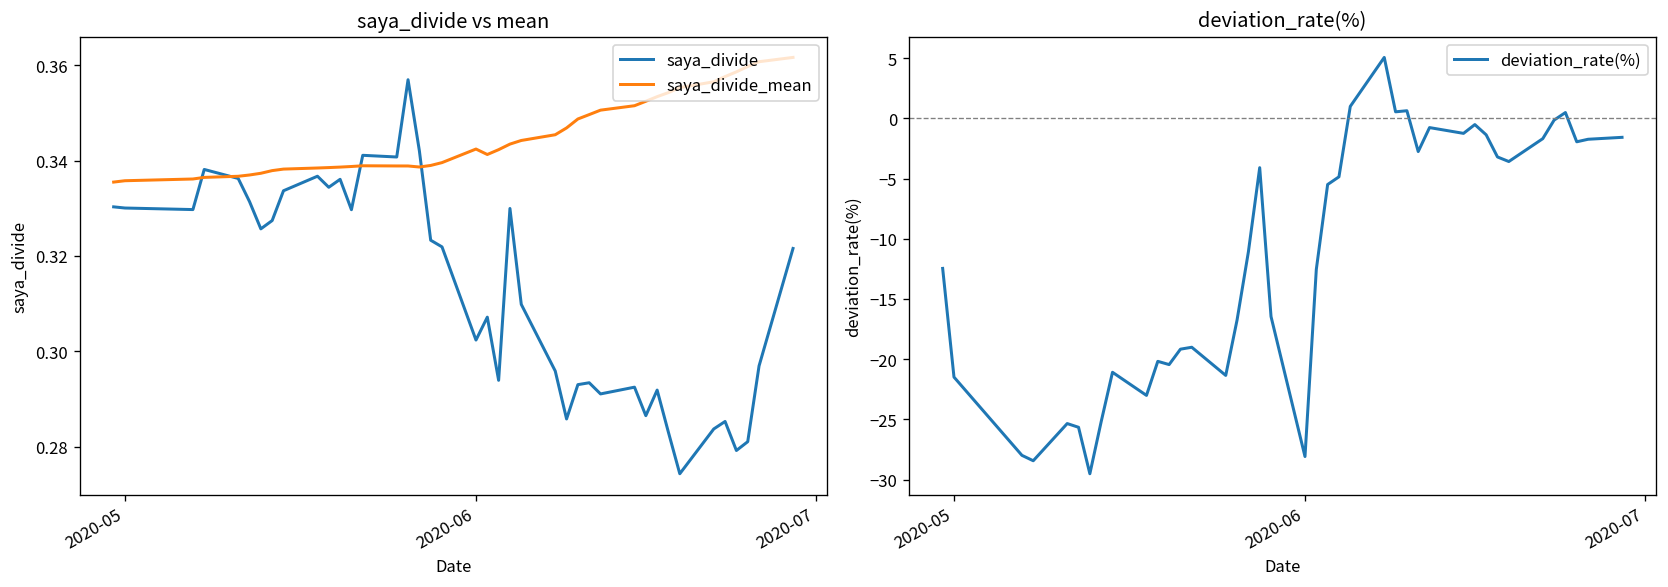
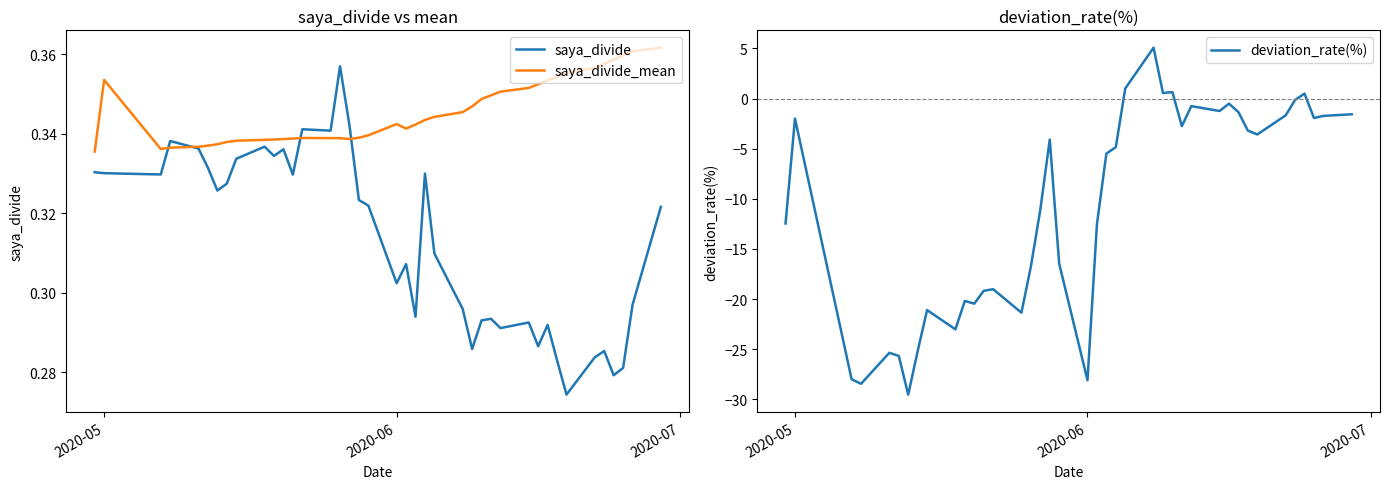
  {
    "saya_divide vs mean": {
      "saya_divide": {
        "2020-05": 0.330,
        "2020-06": 0.302
      },
      "saya_divide_mean": {
-       "2020-05": 0.336,
+       "2020-05": 0.354,
        "2020-06": 0.342
      }
    },
    "deviation_rate(%)": {
-     "2020-05": -21.5,
+     "2020-05": -2.0,
      "2020-06": -28.1
    }
  }
